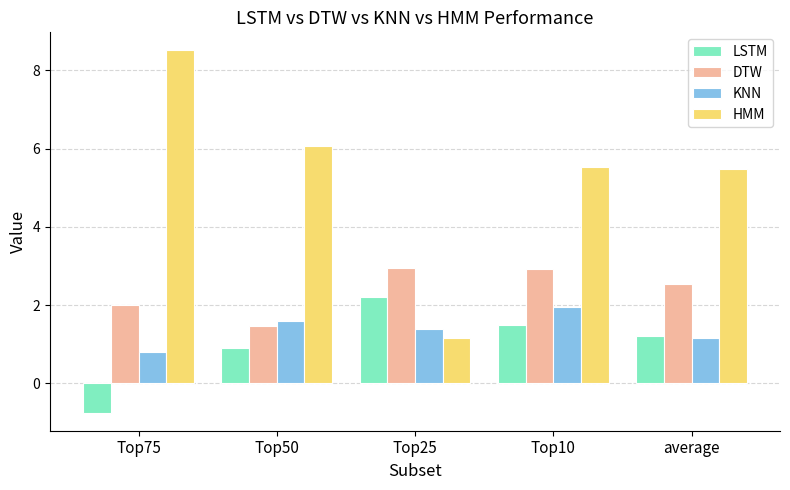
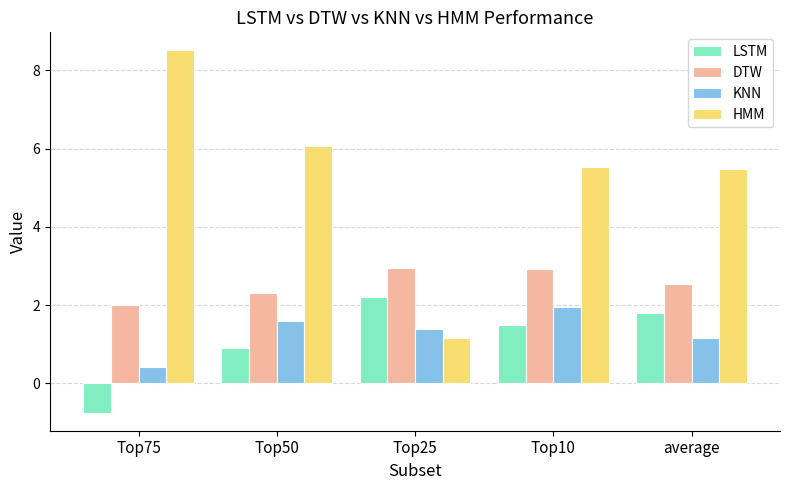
  {
    "LSTM": {
      "Top75": -0.8,
      "Top50": 0.9,
      "Top25": 2.2,
      "Top10": 1.5,
-     "average": 1.2
+     "average": 1.8
    },
    "DTW": {
      "Top75": 2.0,
-     "Top50": 1.5,
+     "Top50": 2.3,
      "Top25": 3.0,
      "Top10": 2.9,
      "average": 2.6
    },
    "KNN": {
-     "Top75": 0.8,
+     "Top75": 0.4,
      "Top50": 1.6,
      "Top25": 1.4,
      "Top10": 1.9,
      "average": 1.2
    },
    "HMM": {
      "Top75": 8.5,
      "Top50": 6.1,
      "Top25": 1.2,
      "Top10": 5.5,
      "average": 5.5
    }
  }
